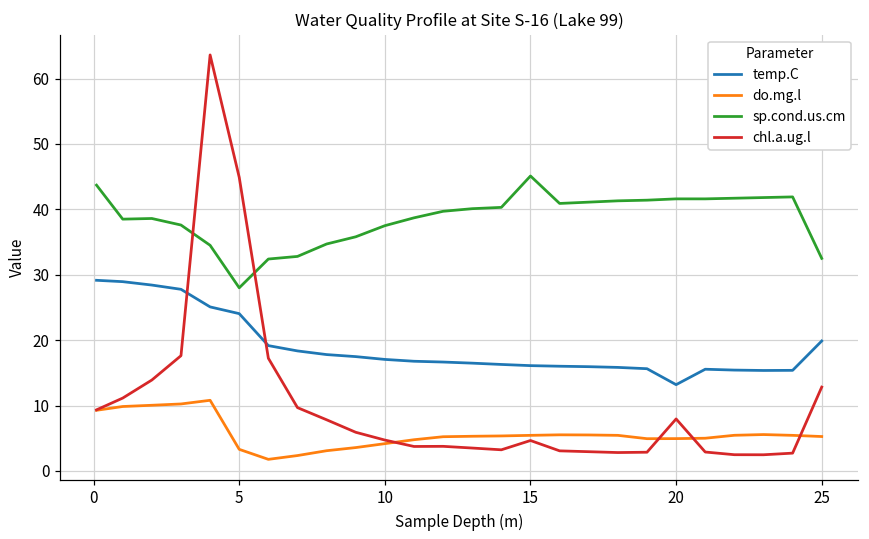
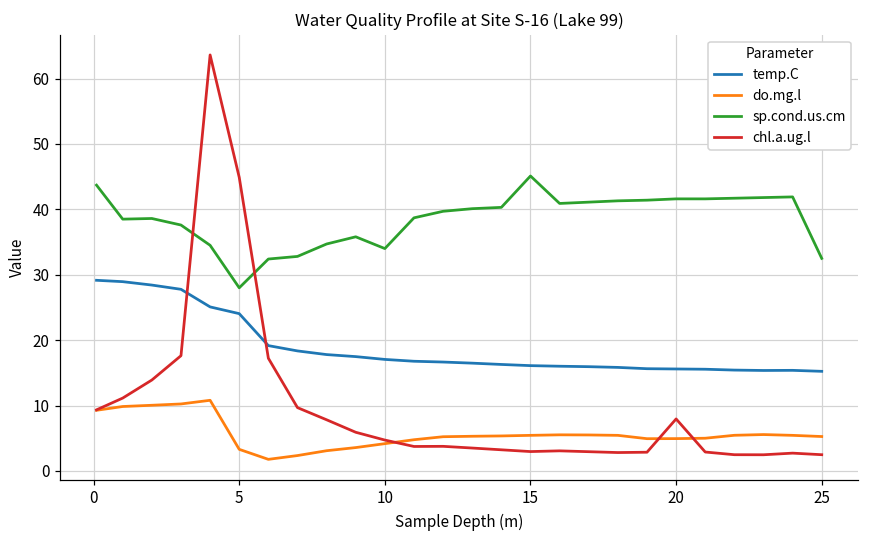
  {
    "temp.C": {
      "5": 24,
      "10": 17,
      "15": 16,
-     "20": 13,
-     "25": 20
+     "20": 16,
+     "25": 15
    },
    "do.mg.l": {
      "5": 3,
      "10": 4,
      "15": 5,
      "20": 5,
      "25": 5
    },
    "sp.cond.us.cm": {
      "5": 28,
-     "10": 38,
+     "10": 34,
      "15": 45,
      "20": 42,
      "25": 33
    },
    "chl.a.ug.l": {
      "5": 45,
      "10": 5,
-     "15": 5,
+     "15": 3,
      "20": 8,
-     "25": 13
+     "25": 2
    }
  }
